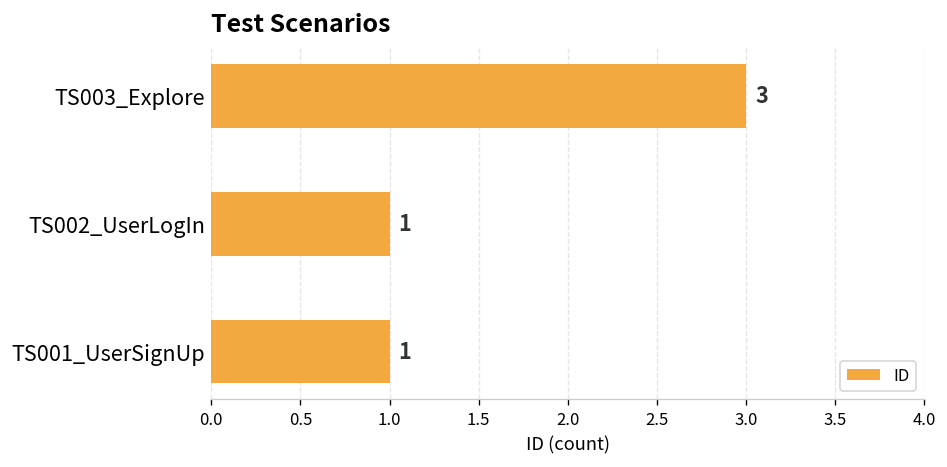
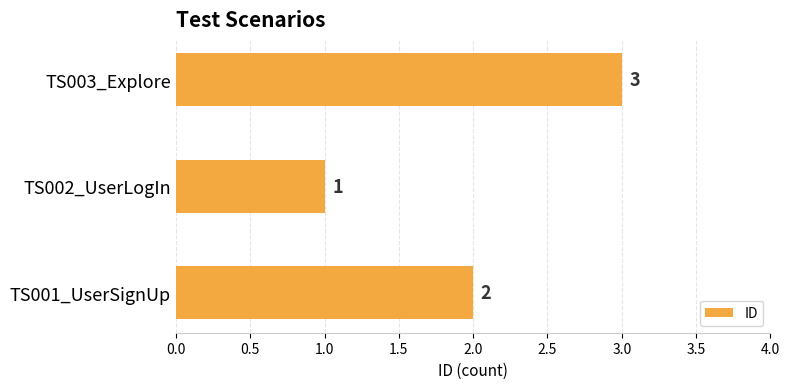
  {
    "TS003_Explore": 3,
    "TS002_UserLogIn": 1,
-   "TS001_UserSignUp": 1
+   "TS001_UserSignUp": 2
  }
